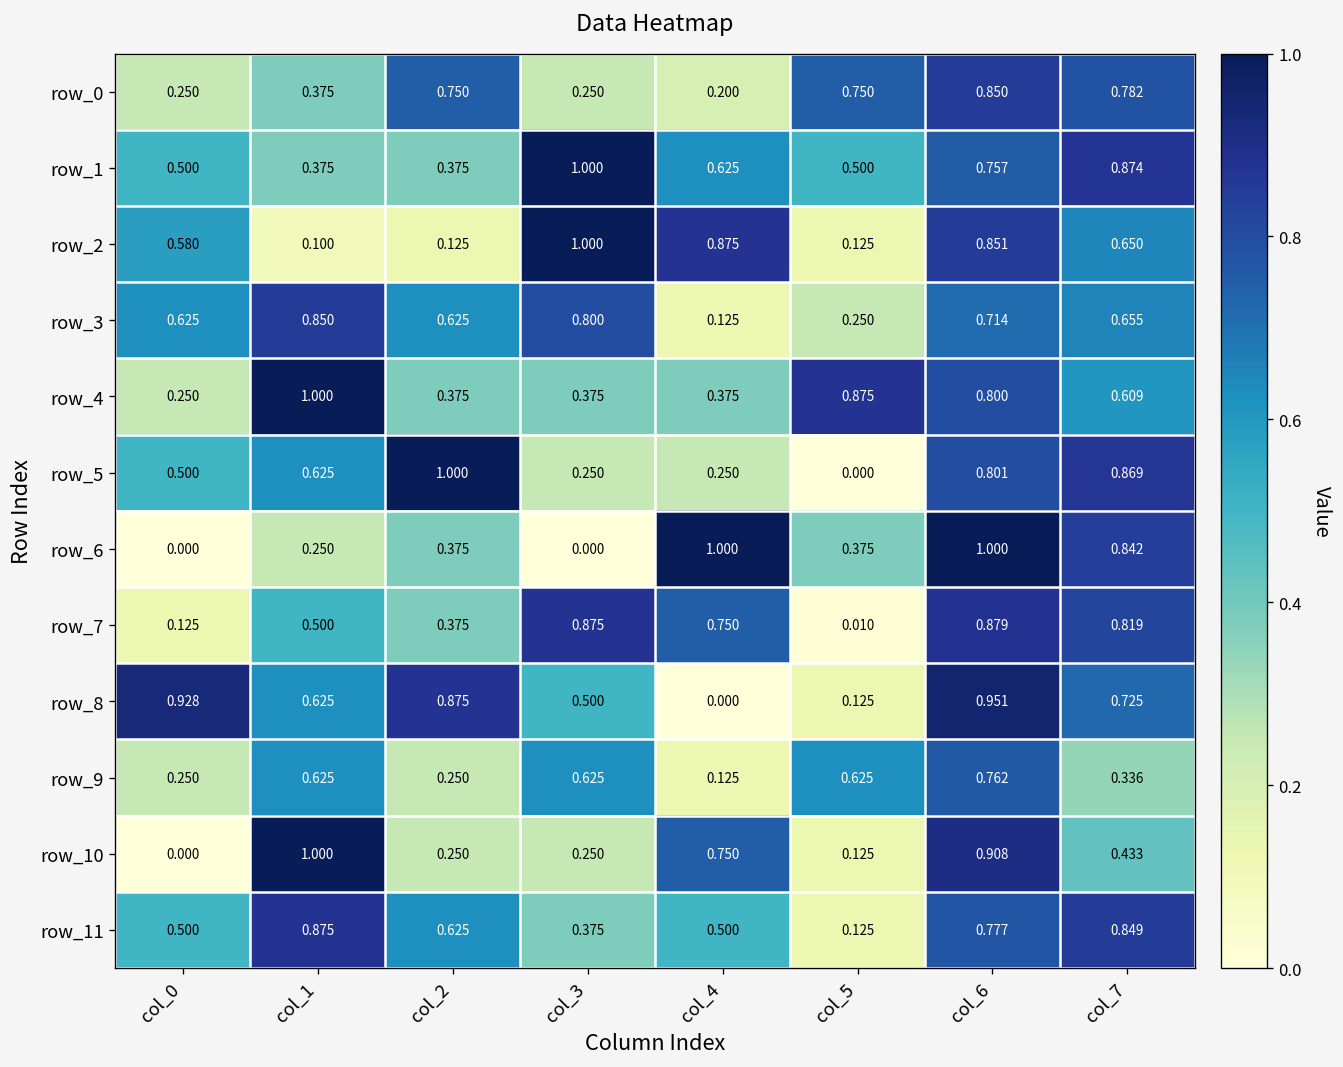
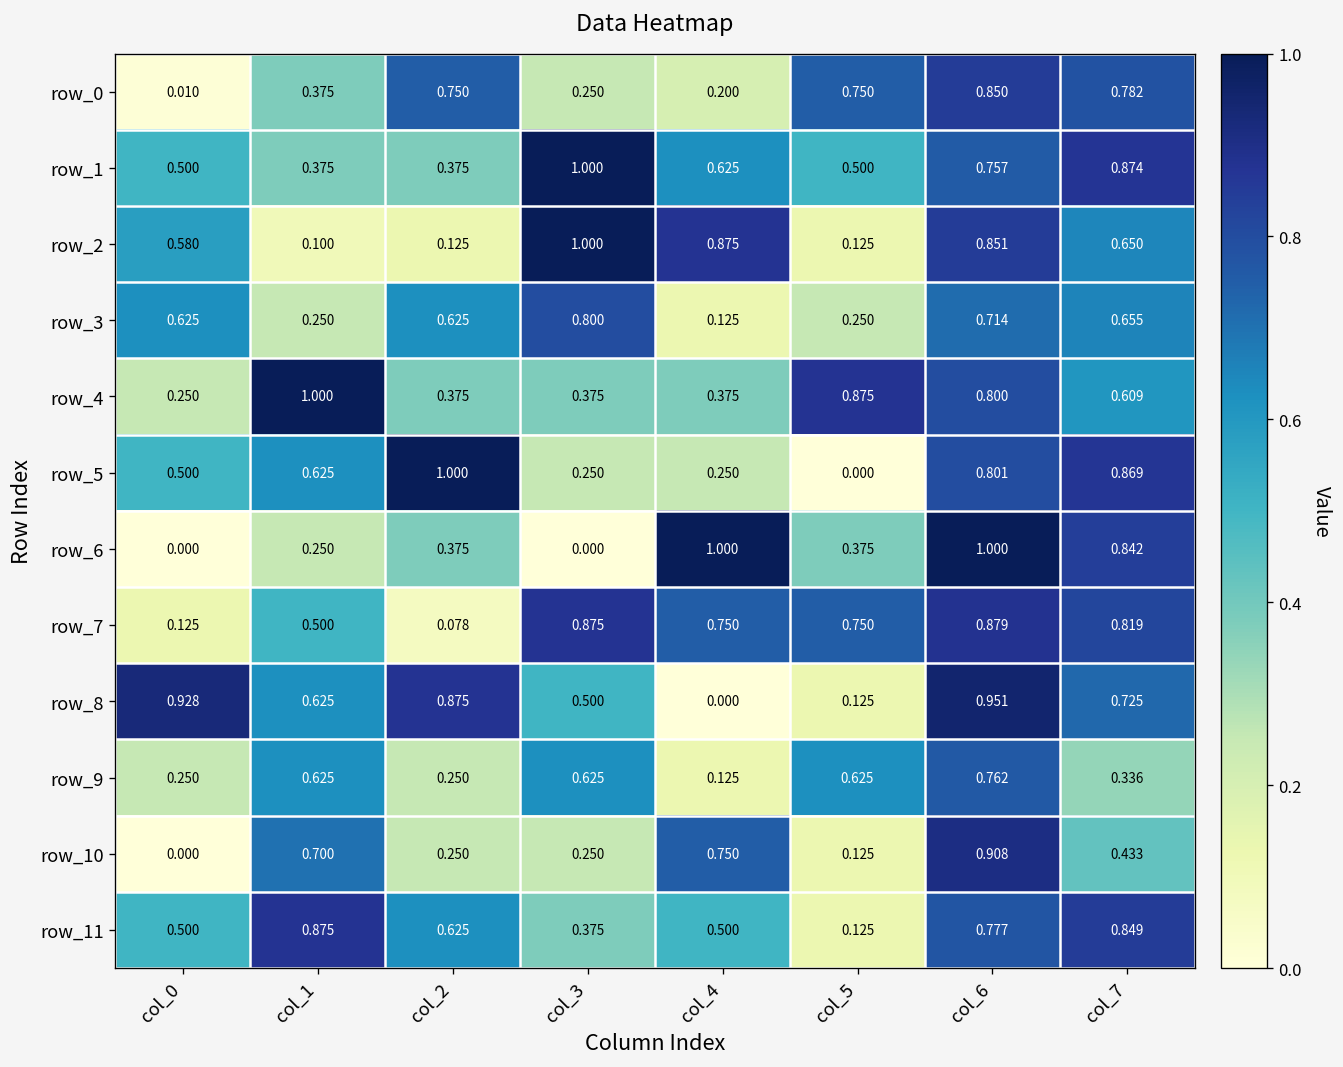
  {
    "row_0": {
-     "col_0": 0.250,
+     "col_0": 0.010,
      "col_1": 0.375,
      "col_2": 0.750,
      "col_3": 0.250,
      "col_4": 0.200,
      "col_5": 0.750,
      "col_6": 0.850,
      "col_7": 0.782
    },
    "row_1": {
      "col_0": 0.500,
      "col_1": 0.375,
      "col_2": 0.375,
      "col_3": 1.000,
      "col_4": 0.625,
      "col_5": 0.500,
      "col_6": 0.757,
      "col_7": 0.874
    },
    "row_2": {
      "col_0": 0.580,
      "col_1": 0.100,
      "col_2": 0.125,
      "col_3": 1.000,
      "col_4": 0.875,
      "col_5": 0.125,
      "col_6": 0.851,
      "col_7": 0.650
    },
    "row_3": {
      "col_0": 0.625,
-     "col_1": 0.850,
+     "col_1": 0.250,
      "col_2": 0.625,
      "col_3": 0.800,
      "col_4": 0.125,
      "col_5": 0.250,
      "col_6": 0.714,
      "col_7": 0.655
    },
    "row_4": {
      "col_0": 0.250,
      "col_1": 1.000,
      "col_2": 0.375,
      "col_3": 0.375,
      "col_4": 0.375,
      "col_5": 0.875,
      "col_6": 0.800,
      "col_7": 0.609
    },
    "row_5": {
      "col_0": 0.500,
      "col_1": 0.625,
      "col_2": 1.000,
      "col_3": 0.250,
      "col_4": 0.250,
      "col_5": 0.000,
      "col_6": 0.801,
      "col_7": 0.869
    },
    "row_6": {
      "col_0": 0.000,
      "col_1": 0.250,
      "col_2": 0.375,
      "col_3": 0.000,
      "col_4": 1.000,
      "col_5": 0.375,
      "col_6": 1.000,
      "col_7": 0.842
    },
    "row_7": {
      "col_0": 0.125,
      "col_1": 0.500,
-     "col_2": 0.375,
+     "col_2": 0.078,
      "col_3": 0.875,
      "col_4": 0.750,
-     "col_5": 0.010,
+     "col_5": 0.750,
      "col_6": 0.879,
      "col_7": 0.819
    },
    "row_8": {
      "col_0": 0.928,
      "col_1": 0.625,
      "col_2": 0.875,
      "col_3": 0.500,
      "col_4": 0.000,
      "col_5": 0.125,
      "col_6": 0.951,
      "col_7": 0.725
    },
    "row_9": {
      "col_0": 0.250,
      "col_1": 0.625,
      "col_2": 0.250,
      "col_3": 0.625,
      "col_4": 0.125,
      "col_5": 0.625,
      "col_6": 0.762,
      "col_7": 0.336
    },
    "row_10": {
      "col_0": 0.000,
-     "col_1": 1.000,
+     "col_1": 0.700,
      "col_2": 0.250,
      "col_3": 0.250,
      "col_4": 0.750,
      "col_5": 0.125,
      "col_6": 0.908,
      "col_7": 0.433
    },
    "row_11": {
      "col_0": 0.500,
      "col_1": 0.875,
      "col_2": 0.625,
      "col_3": 0.375,
      "col_4": 0.500,
      "col_5": 0.125,
      "col_6": 0.777,
      "col_7": 0.849
    }
  }
